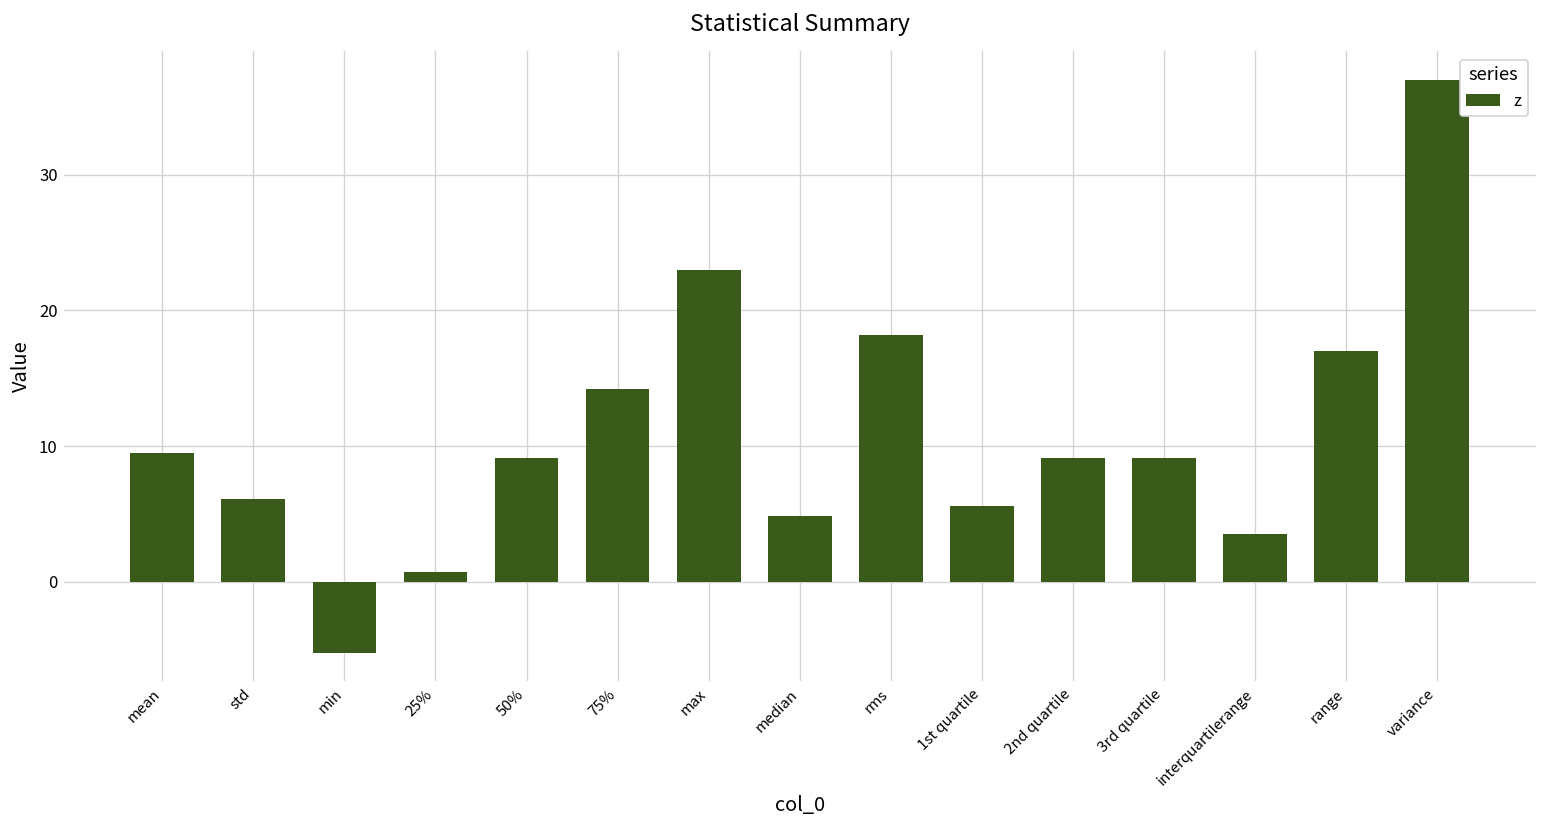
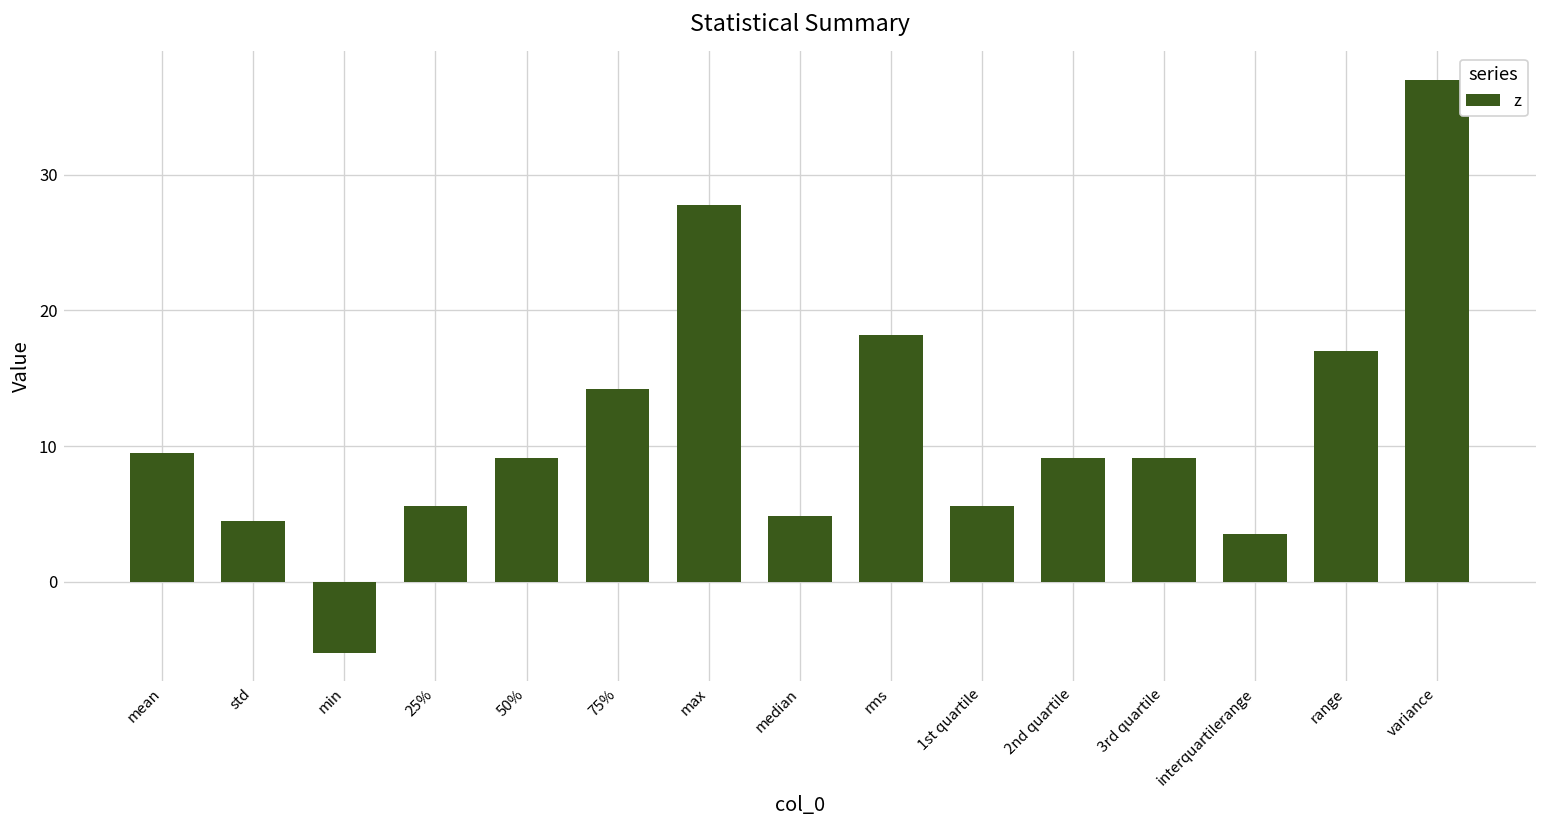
  {
    "mean": 9.5,
-   "std": 6.1,
+   "std": 4.5,
    "min": -5.2,
-   "25%": 0.8,
+   "25%": 5.6,
    "50%": 9.1,
    "75%": 14.2,
-   "max": 23.0,
+   "max": 27.7,
    "median": 4.8,
    "rms": 18.2,
    "1st quartile": 5.6,
    "2nd quartile": 9.1,
    "3rd quartile": 9.1,
    "interquartilerange": 3.5,
    "range": 17.0,
    "variance": 37.0
  }
